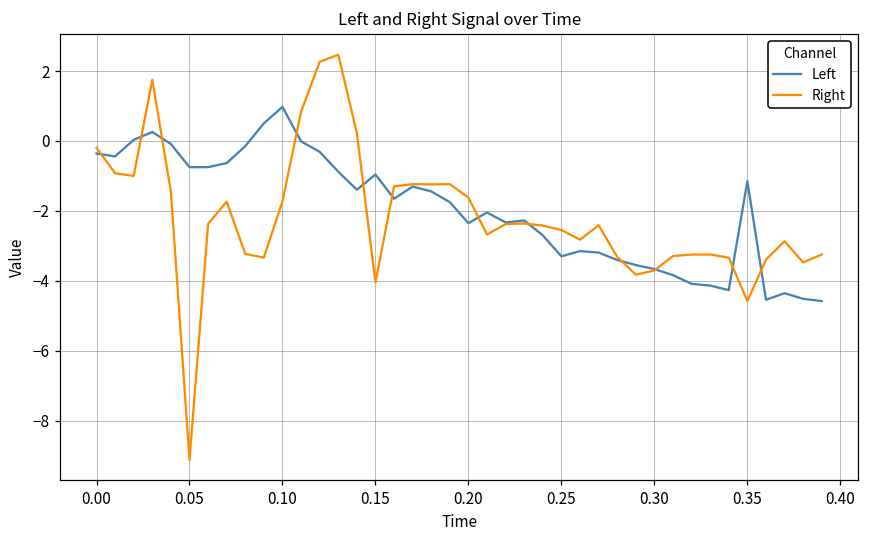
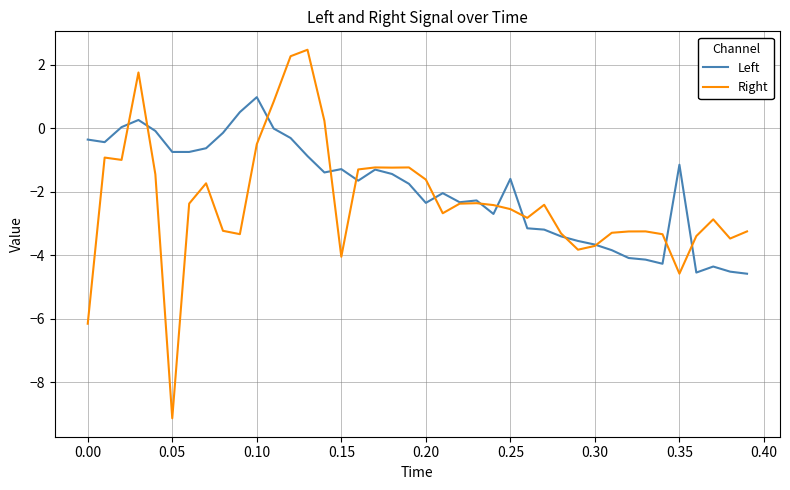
  {
    "Left": {
      "0.00": -0.4,
      "0.05": -0.8,
      "0.10": 1.0,
-     "0.15": -1.0,
+     "0.15": -1.3,
      "0.20": -2.4,
-     "0.25": -3.3,
+     "0.25": -1.6,
      "0.35": -1.2
    },
    "Right": {
-     "0.00": -0.2,
+     "0.00": -6.2,
      "0.05": -9.1,
-     "0.10": -1.7,
+     "0.10": -0.5,
      "0.15": -4.0,
      "0.20": -1.6,
      "0.25": -2.5,
      "0.35": -4.6
    }
  }
